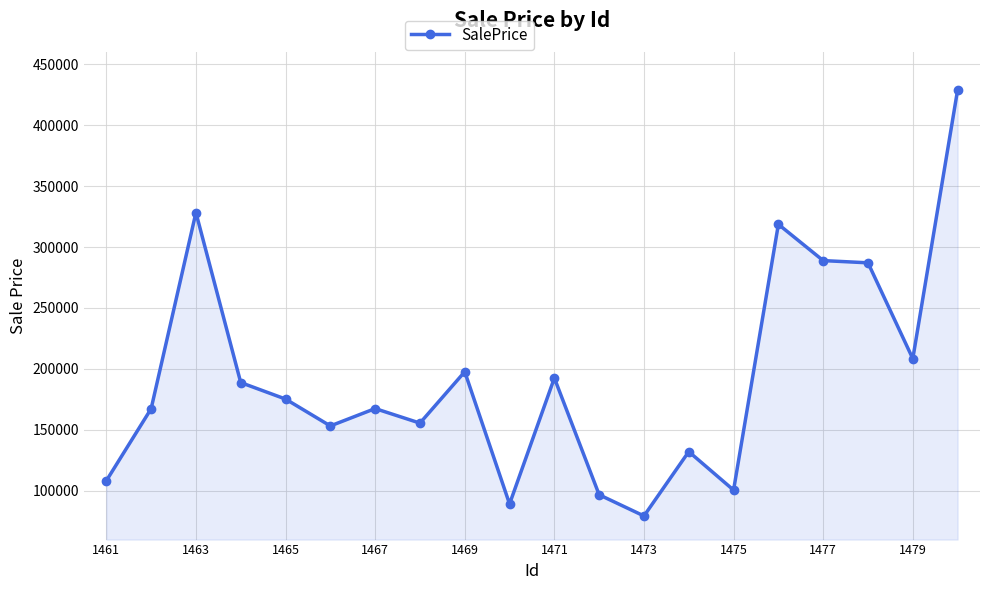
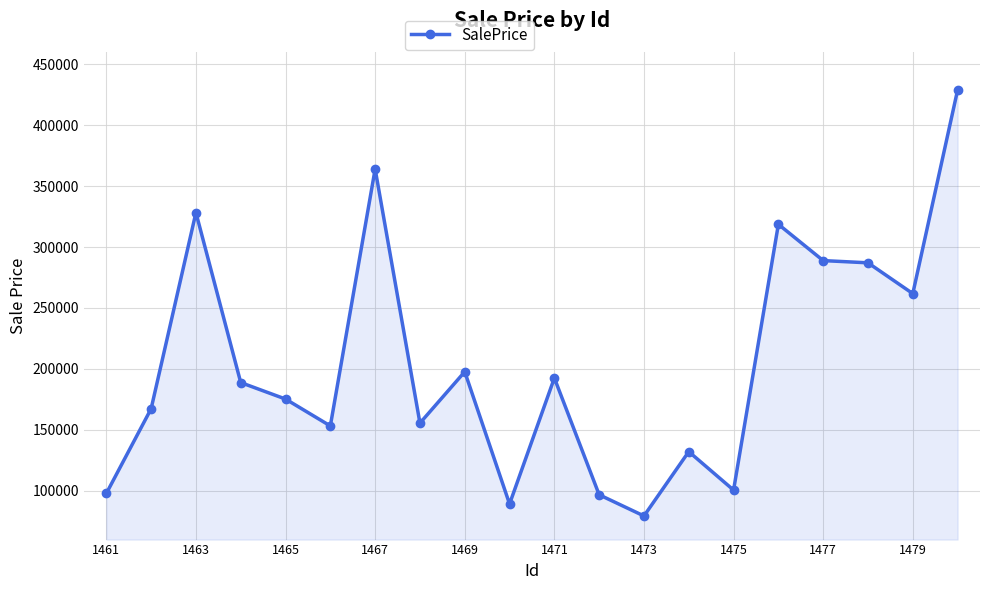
  {
-   "1461": 108000,
+   "1461": 98000,
    "1463": 328000,
    "1465": 175000,
-   "1467": 167000,
+   "1467": 364000,
    "1469": 198000,
    "1471": 193000,
    "1473": 79000,
    "1475": 101000,
    "1477": 289000,
-   "1479": 208000
+   "1479": 262000
  }
